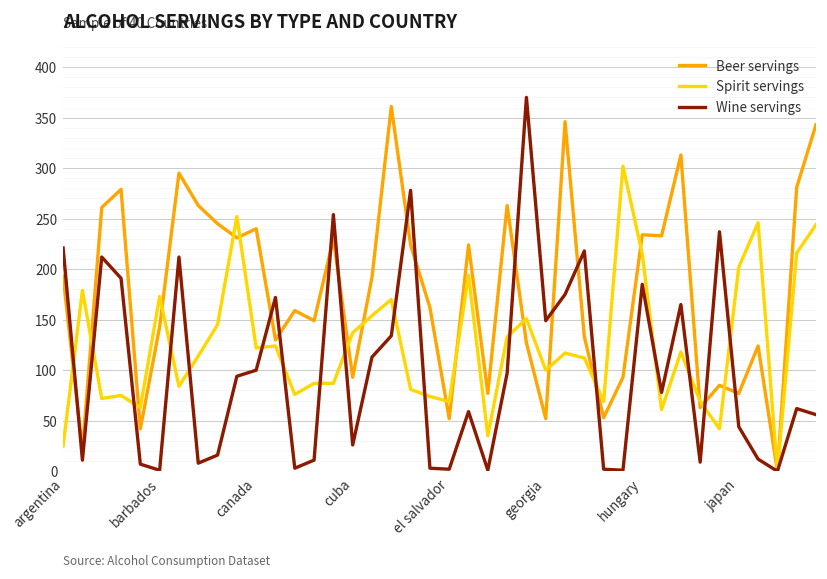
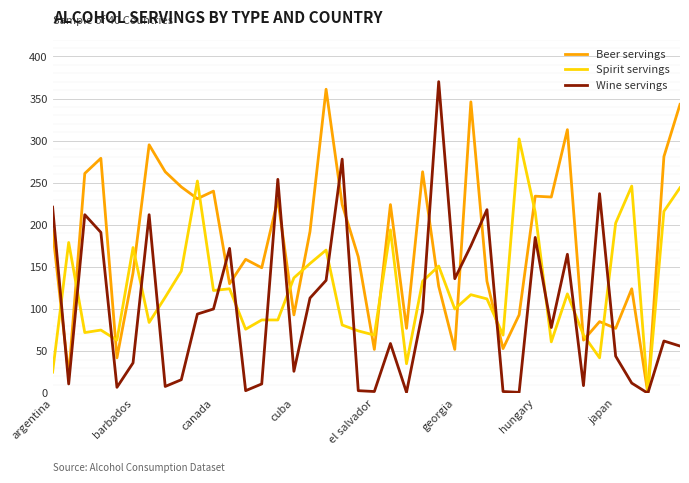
  {
    "Wine servings": {
      "argentina": 220,
-     "barbados": 0,
+     "barbados": 40,
      "canada": 100,
      "cuba": 30,
      "el salvador": 0,
-     "georgia": 150,
+     "georgia": 140,
      "hungary": 190,
      "japan": 40
    }
  }
